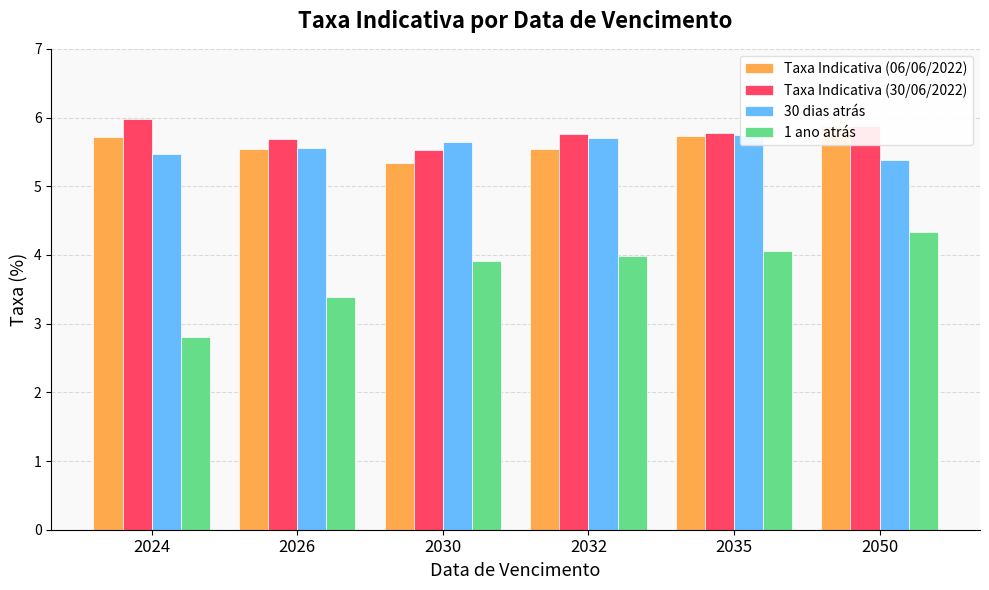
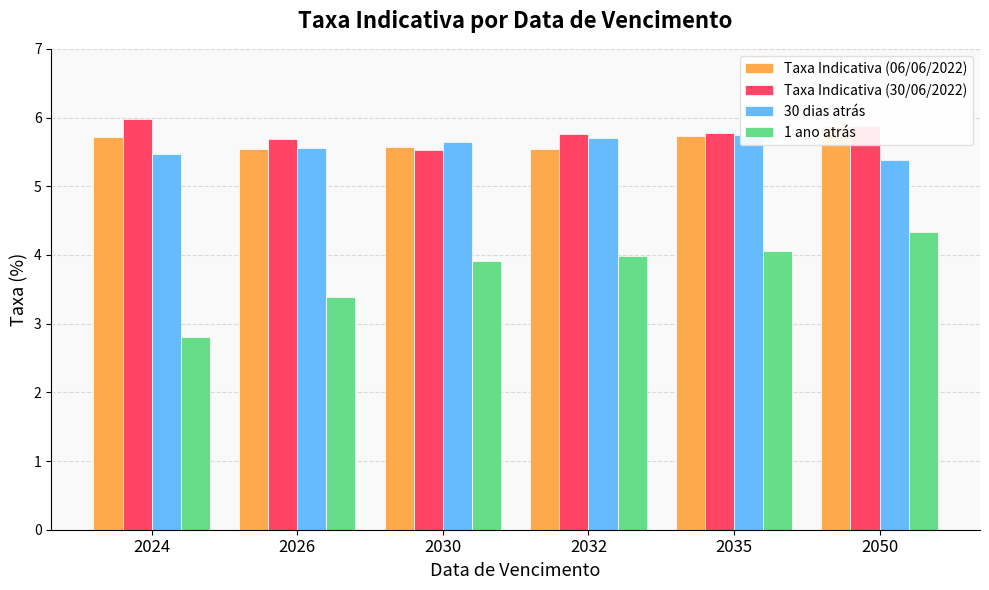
  {
    "Taxa Indicativa (06/06/2022)": {
      "2024": 5.7,
      "2026": 5.5,
-     "2030": 5.3,
+     "2030": 5.6,
      "2032": 5.5,
      "2035": 5.7
    },
    "Taxa Indicativa (30/06/2022)": {
      "2024": 6.0,
      "2026": 5.7,
      "2030": 5.5,
      "2032": 5.8,
      "2035": 5.8
    },
    "30 dias atrás": {
      "2024": 5.5,
      "2026": 5.6,
      "2030": 5.6,
      "2032": 5.7,
      "2050": 5.4
    },
    "1 ano atrás": {
      "2024": 2.8,
      "2026": 3.4,
      "2030": 3.9,
      "2032": 4.0,
      "2035": 4.1,
      "2050": 4.3
    }
  }
